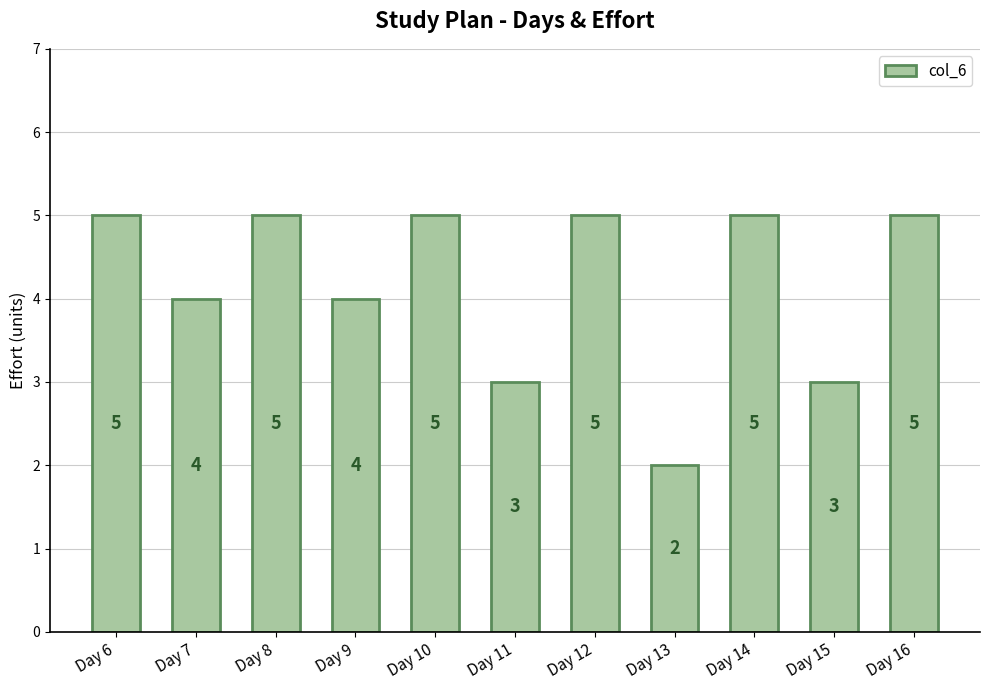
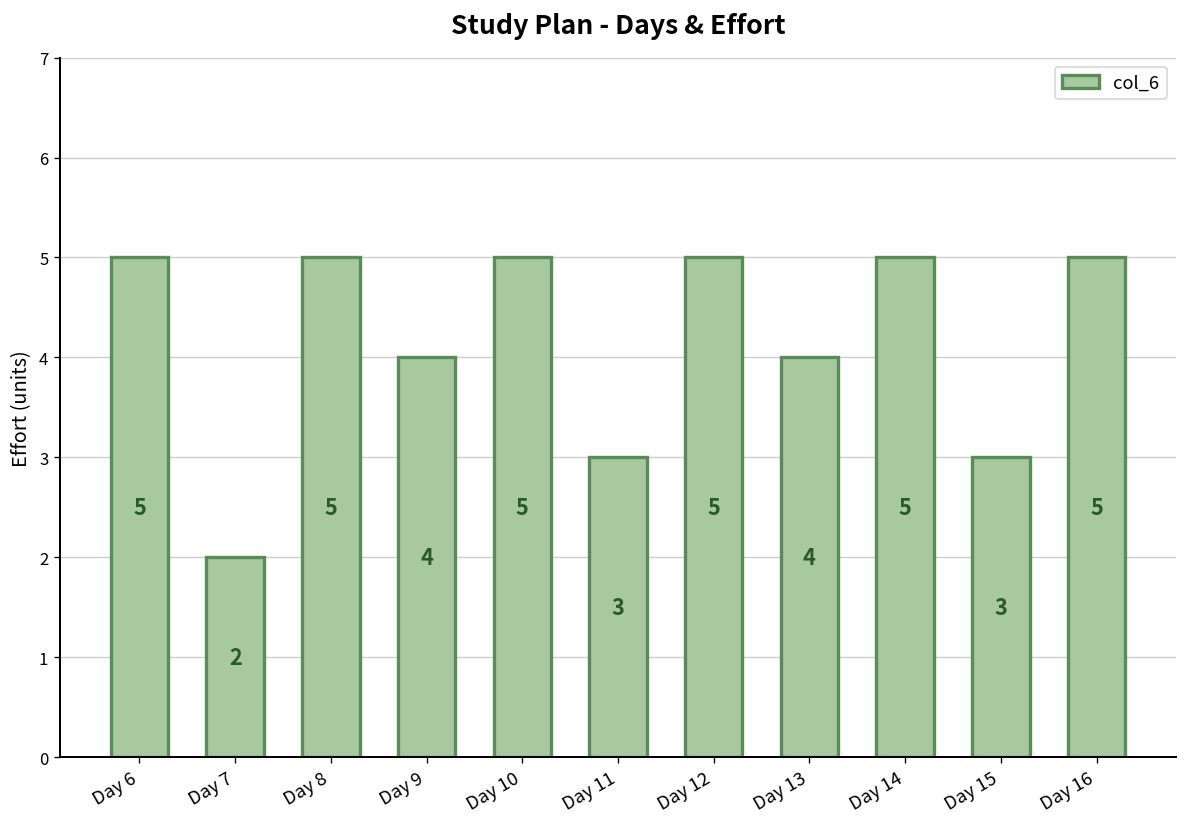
  {
    "Day 6": 5,
-   "Day 7": 4,
+   "Day 7": 2,
    "Day 8": 5,
    "Day 9": 4,
    "Day 10": 5,
    "Day 11": 3,
    "Day 12": 5,
-   "Day 13": 2,
+   "Day 13": 4,
    "Day 14": 5,
    "Day 15": 3,
    "Day 16": 5
  }
